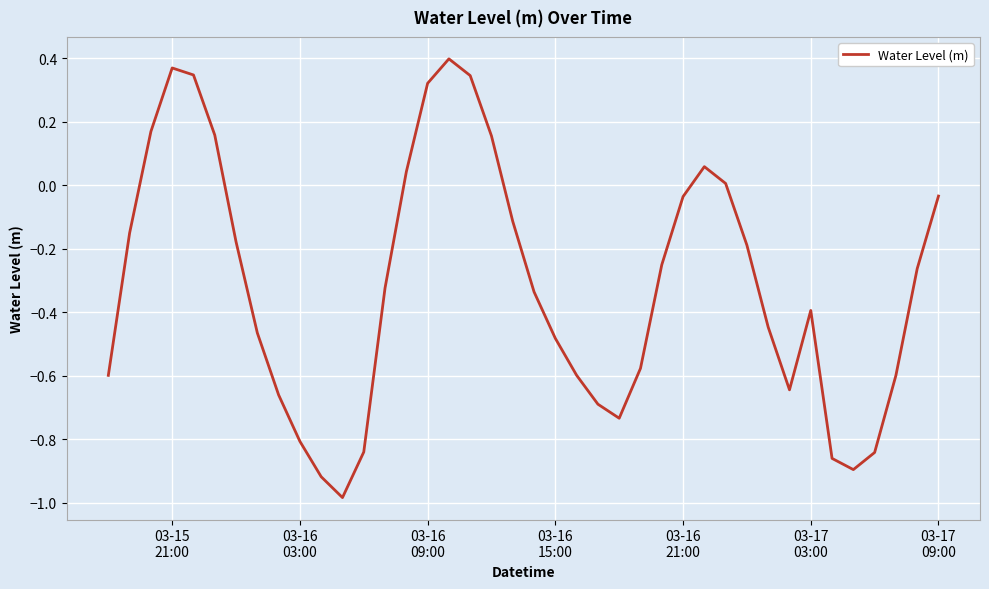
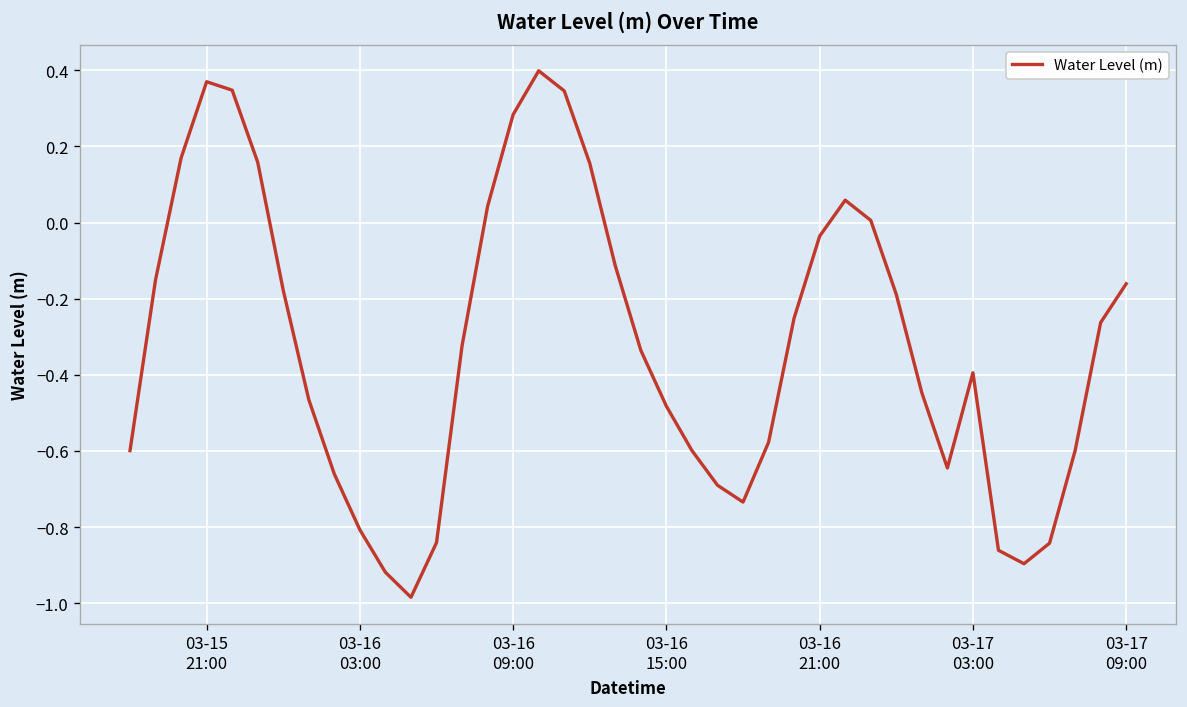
  {
    "03-15 21:00": 0.37,
    "03-16 03:00": -0.81,
-   "03-16 09:00": 0.32,
+   "03-16 09:00": 0.28,
    "03-16 15:00": -0.48,
    "03-16 21:00": -0.04,
    "03-17 03:00": -0.39,
-   "03-17 09:00": -0.03
+   "03-17 09:00": -0.16
  }
